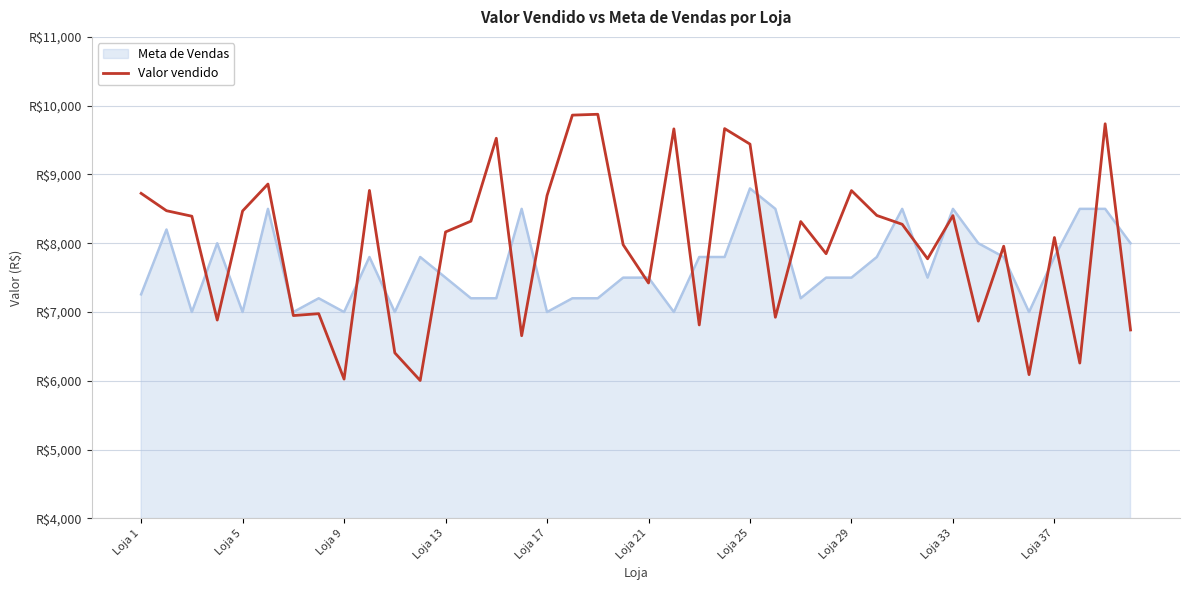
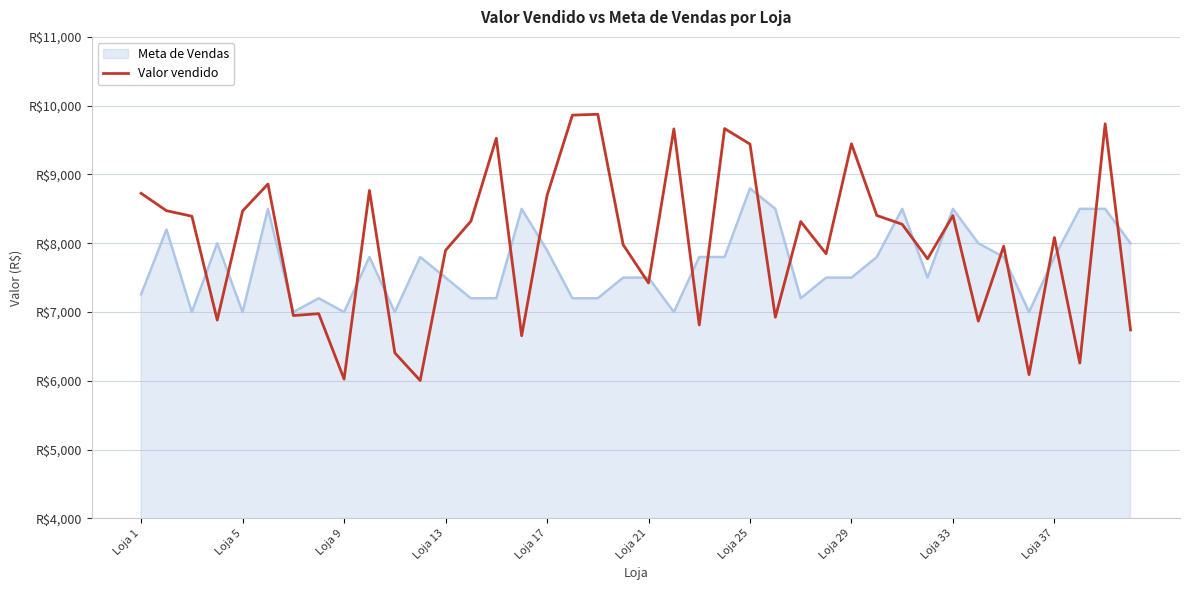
  {
    "Meta de Vendas": {
      "Loja 1": "R$7,300",
      "Loja 5": "R$7,000",
      "Loja 9": "R$7,000",
      "Loja 13": "R$7,500",
-     "Loja 17": "R$7,000",
+     "Loja 17": "R$7,900",
      "Loja 21": "R$7,500",
      "Loja 25": "R$8,800",
      "Loja 29": "R$7,500",
      "Loja 33": "R$8,500",
      "Loja 37": "R$7,800"
    },
    "Valor vendido": {
      "Loja 1": "R$8,700",
      "Loja 5": "R$8,500",
      "Loja 9": "R$6,000",
-     "Loja 13": "R$8,200",
+     "Loja 13": "R$7,900",
      "Loja 17": "R$8,700",
      "Loja 21": "R$7,400",
      "Loja 25": "R$9,400",
-     "Loja 29": "R$8,800",
+     "Loja 29": "R$9,400",
      "Loja 33": "R$8,400",
      "Loja 37": "R$8,100"
    }
  }
